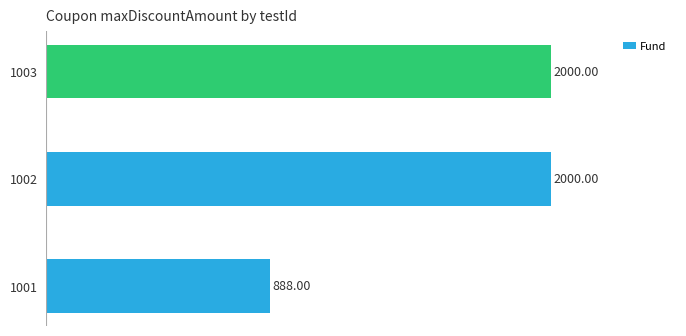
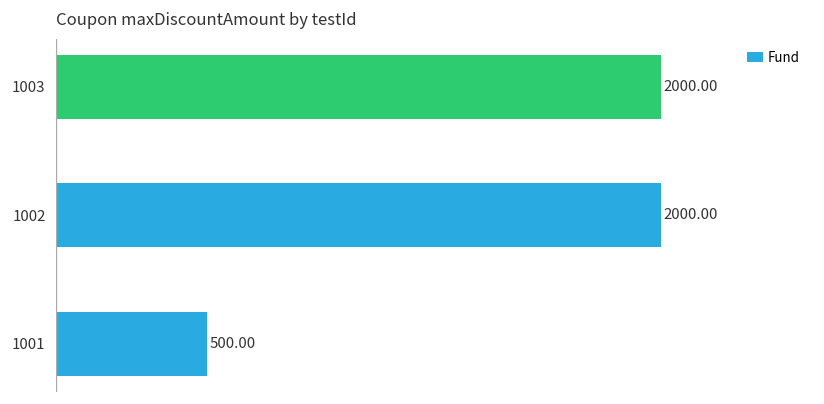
  {
    "1003": 2000.00,
    "1002": 2000.00,
-   "1001": 888.00
+   "1001": 500.00
  }
